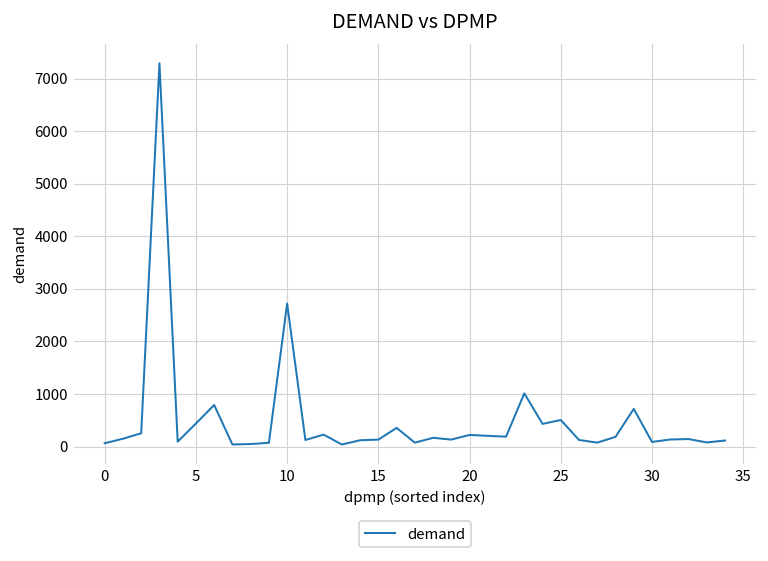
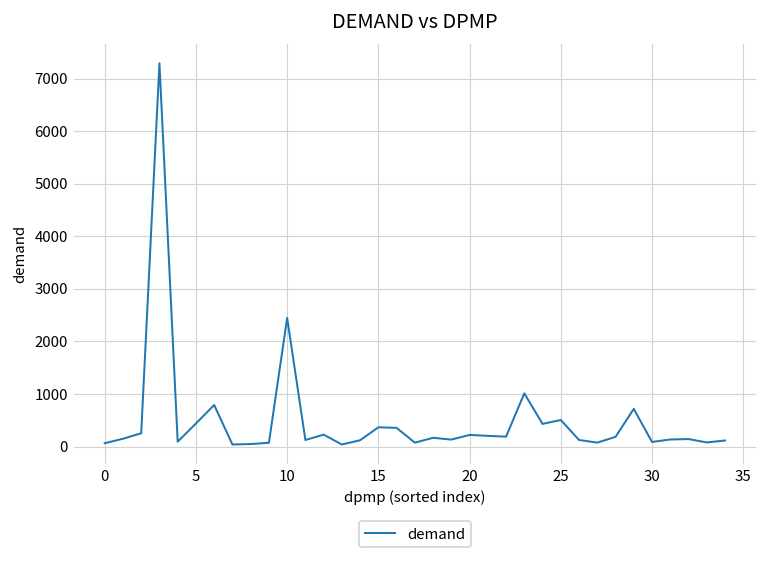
  {
    "0": 100,
    "5": 400,
-   "10": 2700,
-   "15": 100,
+   "10": 2400,
+   "15": 400,
    "20": 200,
    "25": 500,
    "30": 100
  }
